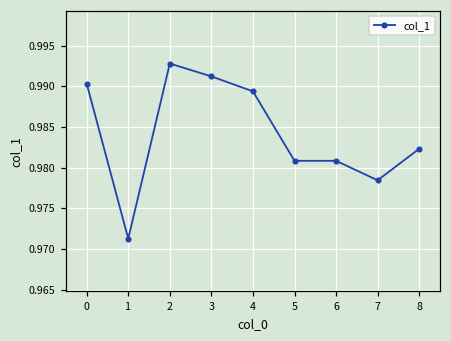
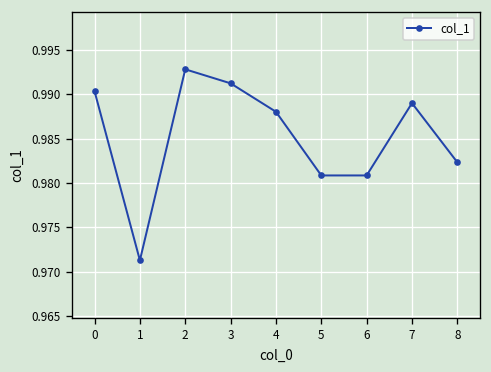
  {
    "0": 0.990,
    "1": 0.971,
    "2": 0.993,
    "3": 0.991,
-   "4": 0.989,
+   "4": 0.988,
    "5": 0.981,
    "6": 0.981,
-   "7": 0.978,
+   "7": 0.989,
    "8": 0.982
  }
